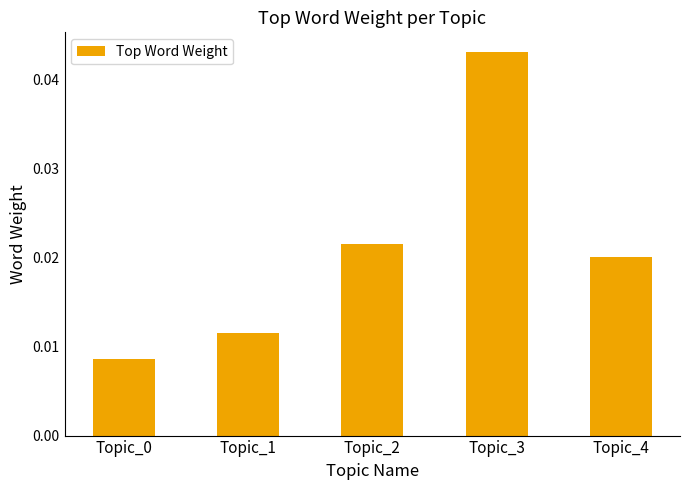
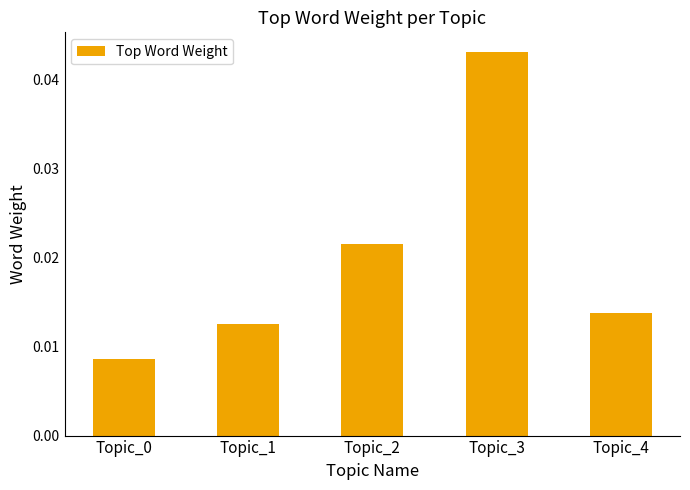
  {
    "Topic_0": 0.009,
-   "Topic_1": 0.011,
+   "Topic_1": 0.012,
    "Topic_2": 0.022,
    "Topic_3": 0.043,
-   "Topic_4": 0.020
+   "Topic_4": 0.014
  }
